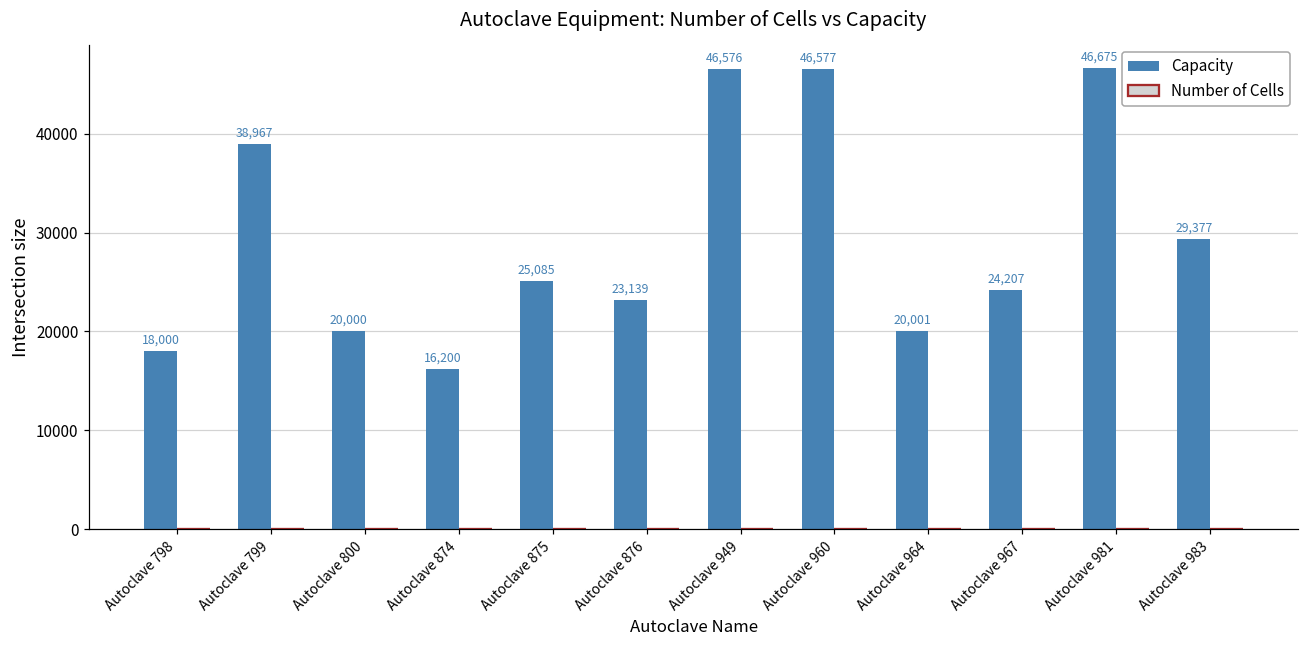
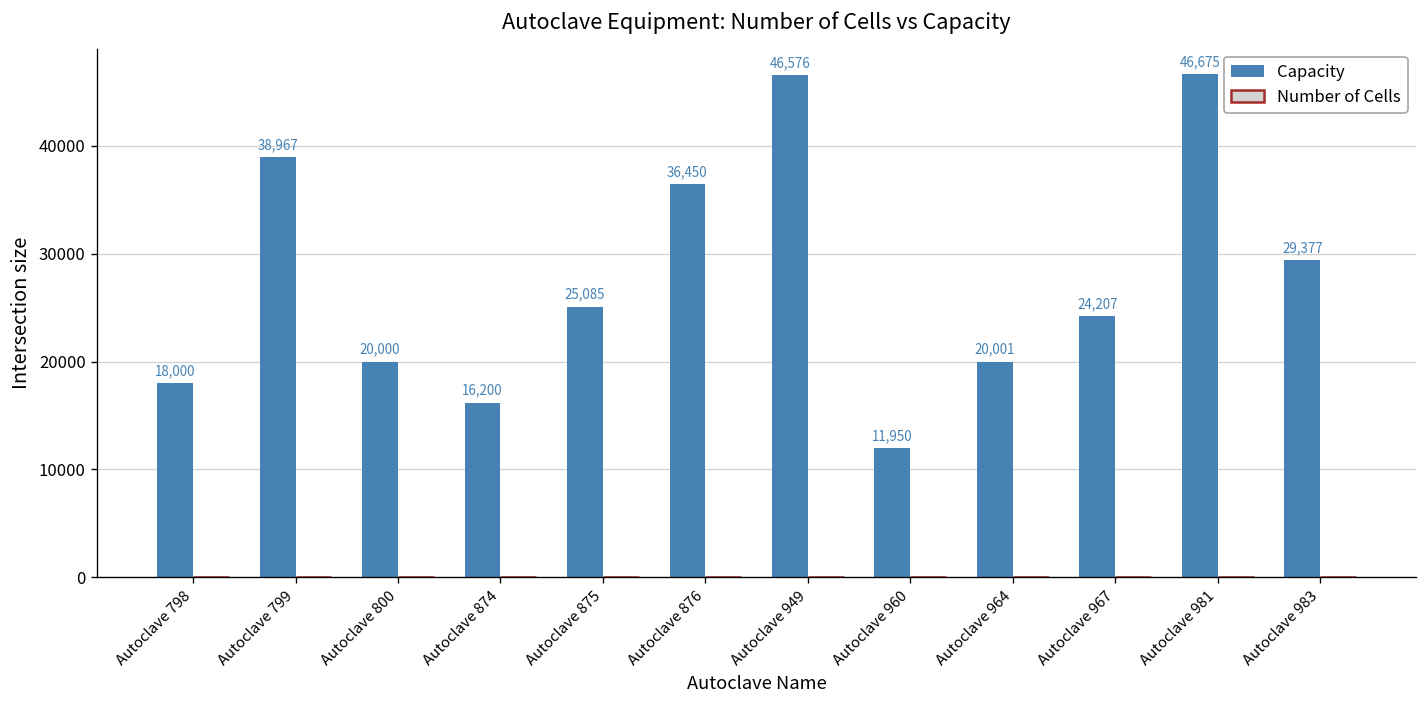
  {
    "Capacity": {
      "Autoclave 798": "18,000",
      "Autoclave 799": "38,967",
      "Autoclave 800": "20,000",
      "Autoclave 874": "16,200",
      "Autoclave 875": "25,085",
-     "Autoclave 876": "23,139",
+     "Autoclave 876": "36,450",
      "Autoclave 949": "46,576",
-     "Autoclave 960": "46,577",
+     "Autoclave 960": "11,950",
      "Autoclave 964": "20,001",
      "Autoclave 967": "24,207",
      "Autoclave 981": "46,675",
      "Autoclave 983": "29,377"
    }
  }
